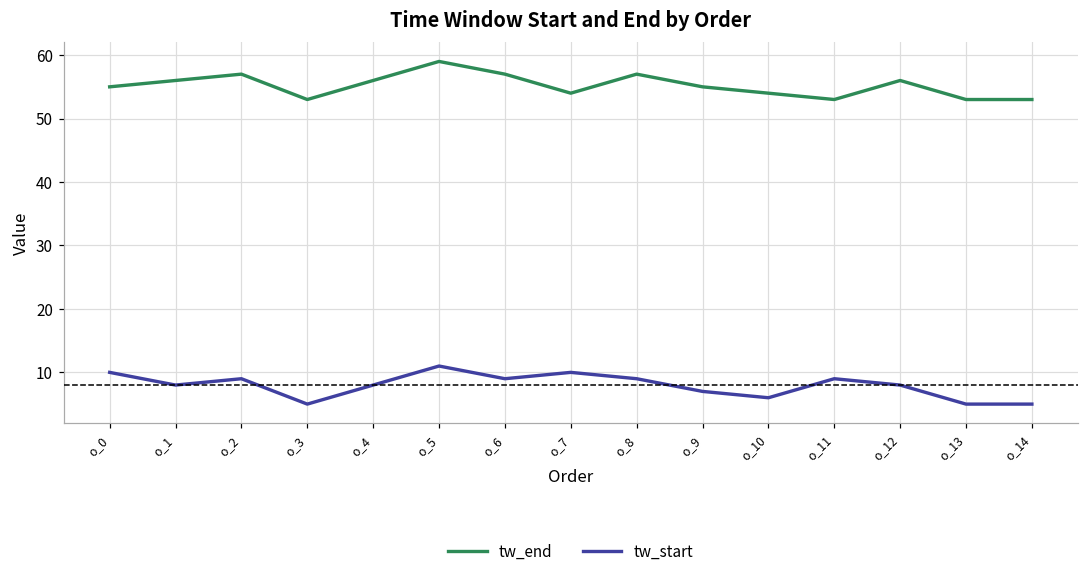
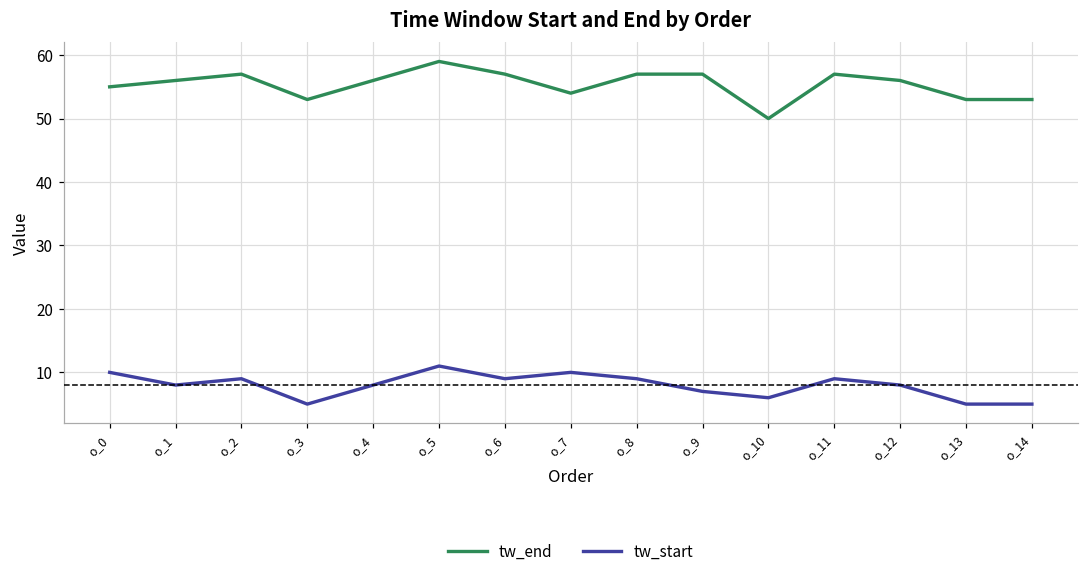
  {
    "tw_end": {
      "o_0": 55,
      "o_1": 56,
      "o_2": 57,
      "o_3": 53,
      "o_4": 56,
      "o_5": 59,
      "o_6": 57,
      "o_7": 54,
      "o_8": 57,
-     "o_9": 55,
-     "o_10": 54,
-     "o_11": 53,
+     "o_9": 57,
+     "o_10": 50,
+     "o_11": 57,
      "o_12": 56,
      "o_13": 53,
      "o_14": 53
    },
    "tw_start": {
      "o_0": 10,
      "o_1": 8,
      "o_2": 9,
      "o_3": 5,
      "o_4": 8,
      "o_5": 11,
      "o_6": 9,
      "o_7": 10,
      "o_8": 9,
      "o_9": 7,
      "o_10": 6,
      "o_11": 9,
      "o_12": 8,
      "o_13": 5,
      "o_14": 5
    }
  }
